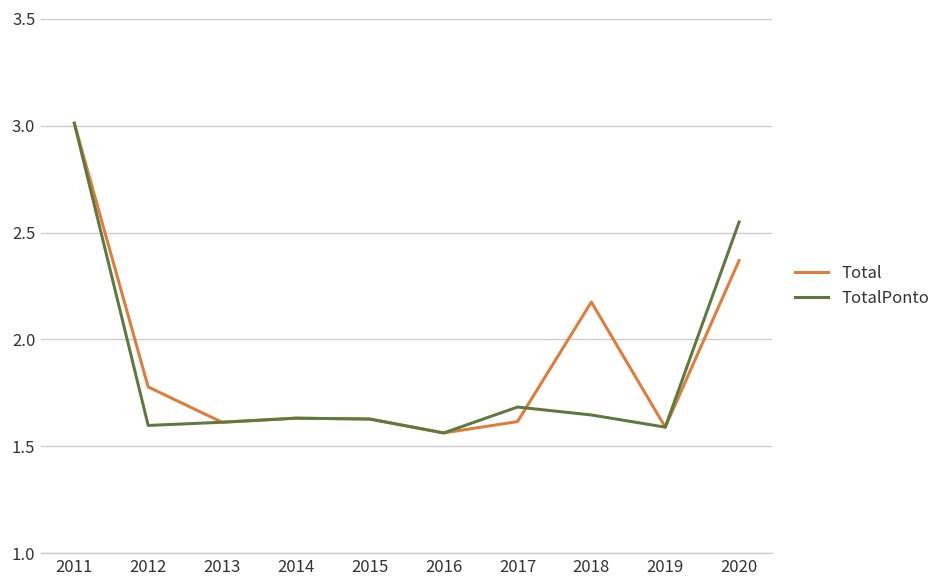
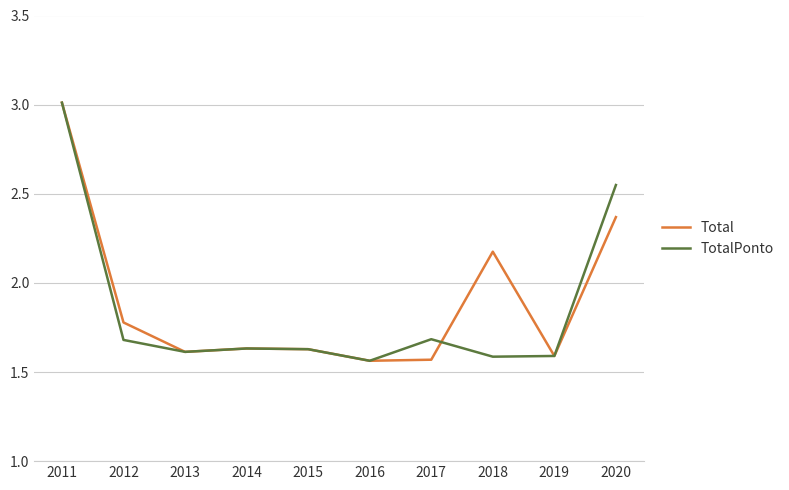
  {
    "Total": {
      "2012": 1.78,
-     "2017": 1.62,
+     "2017": 1.57,
      "2018": 2.18,
      "2020": 2.37
    },
    "TotalPonto": {
-     "2012": 1.60,
+     "2012": 1.68,
      "2017": 1.68,
-     "2018": 1.65,
+     "2018": 1.59,
      "2020": 2.55
    }
  }
